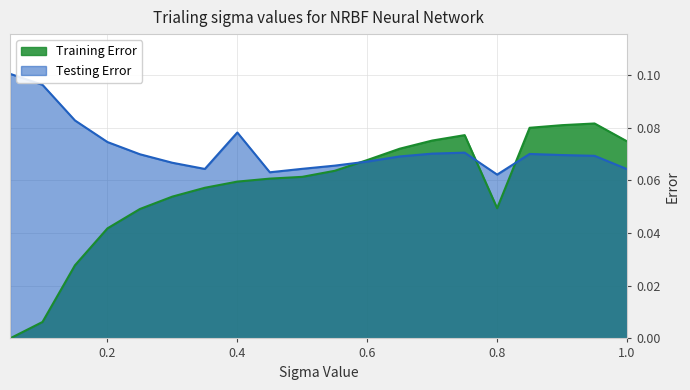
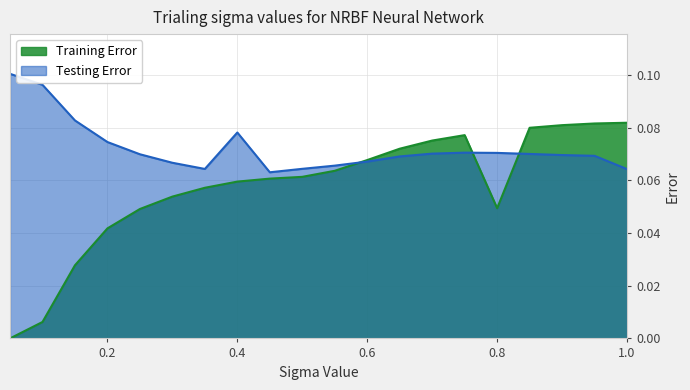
  {
    "Training Error": {
      "0.2": 0.042,
      "0.4": 0.060,
      "0.8": 0.049,
-     "1.0": 0.075
+     "1.0": 0.082
    },
    "Testing Error": {
      "0.2": 0.075,
      "0.4": 0.078,
-     "0.8": 0.062,
+     "0.8": 0.070,
      "1.0": 0.064
    }
  }
